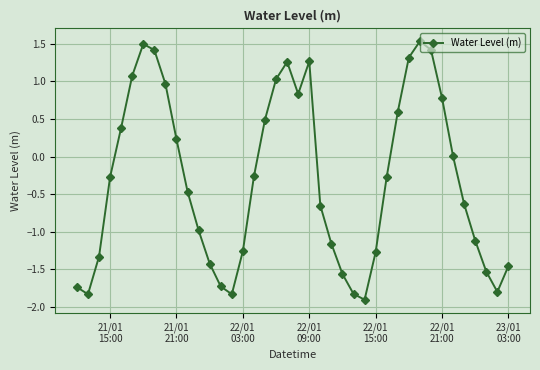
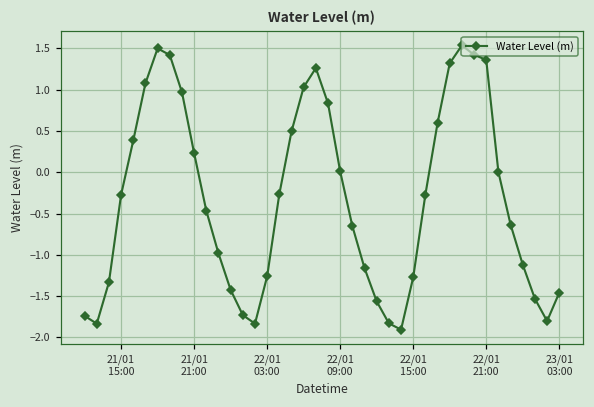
  {
    "21/01 15:00": -0.3,
    "21/01 21:00": 0.2,
    "22/01 03:00": -1.3,
-   "22/01 09:00": 1.3,
+   "22/01 09:00": 0.0,
    "22/01 15:00": -1.3,
-   "22/01 21:00": 0.8,
+   "22/01 21:00": 1.4,
    "23/01 03:00": -1.5
  }
